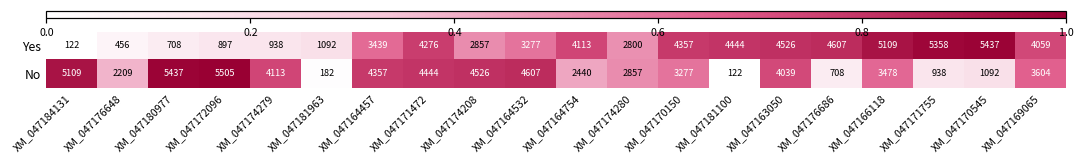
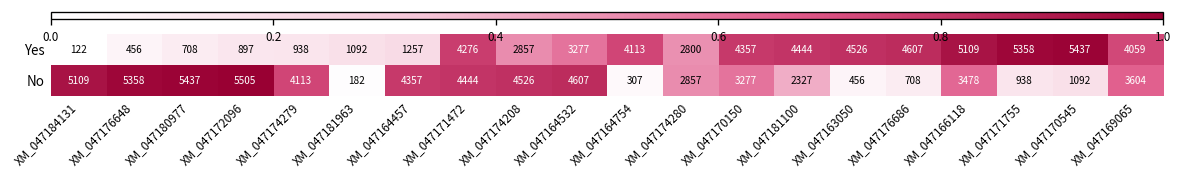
  {
    "Yes": {
      "XM_047184131": 122,
      "XM_047176648": 456,
      "XM_047180977": 708,
      "XM_047172096": 897,
      "XM_047174279": 938,
      "XM_047181963": 1092,
-     "XM_047164457": 3439,
+     "XM_047164457": 1257,
      "XM_047171472": 4276,
      "XM_047174208": 2857,
      "XM_047164532": 3277,
      "XM_047164754": 4113,
      "XM_047174280": 2800,
      "XM_047170150": 4357,
      "XM_047181100": 4444,
      "XM_047163050": 4526,
      "XM_047176686": 4607,
      "XM_047166118": 5109,
      "XM_047171755": 5358,
      "XM_047170545": 5437,
      "XM_047169065": 4059
    },
    "No": {
      "XM_047184131": 5109,
-     "XM_047176648": 2209,
+     "XM_047176648": 5358,
      "XM_047180977": 5437,
      "XM_047172096": 5505,
      "XM_047174279": 4113,
      "XM_047181963": 182,
      "XM_047164457": 4357,
      "XM_047171472": 4444,
      "XM_047174208": 4526,
      "XM_047164532": 4607,
-     "XM_047164754": 2440,
+     "XM_047164754": 307,
      "XM_047174280": 2857,
      "XM_047170150": 3277,
-     "XM_047181100": 122,
-     "XM_047163050": 4039,
+     "XM_047181100": 2327,
+     "XM_047163050": 456,
      "XM_047176686": 708,
      "XM_047166118": 3478,
      "XM_047171755": 938,
      "XM_047170545": 1092,
      "XM_047169065": 3604
    }
  }
